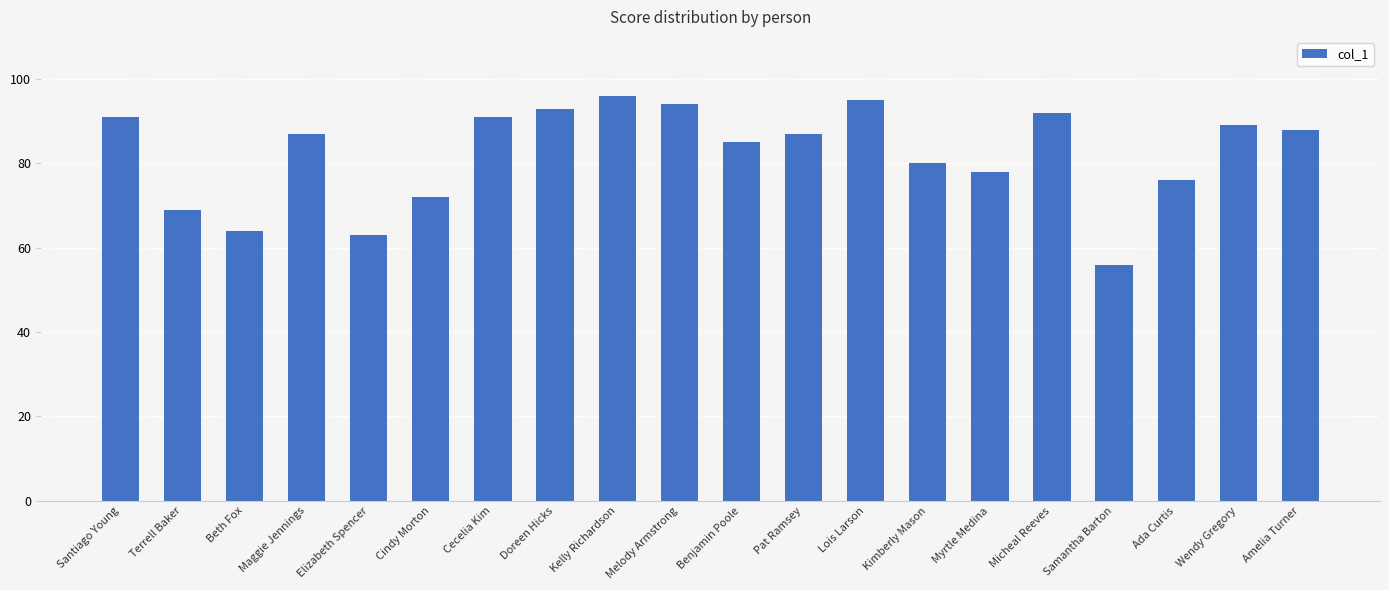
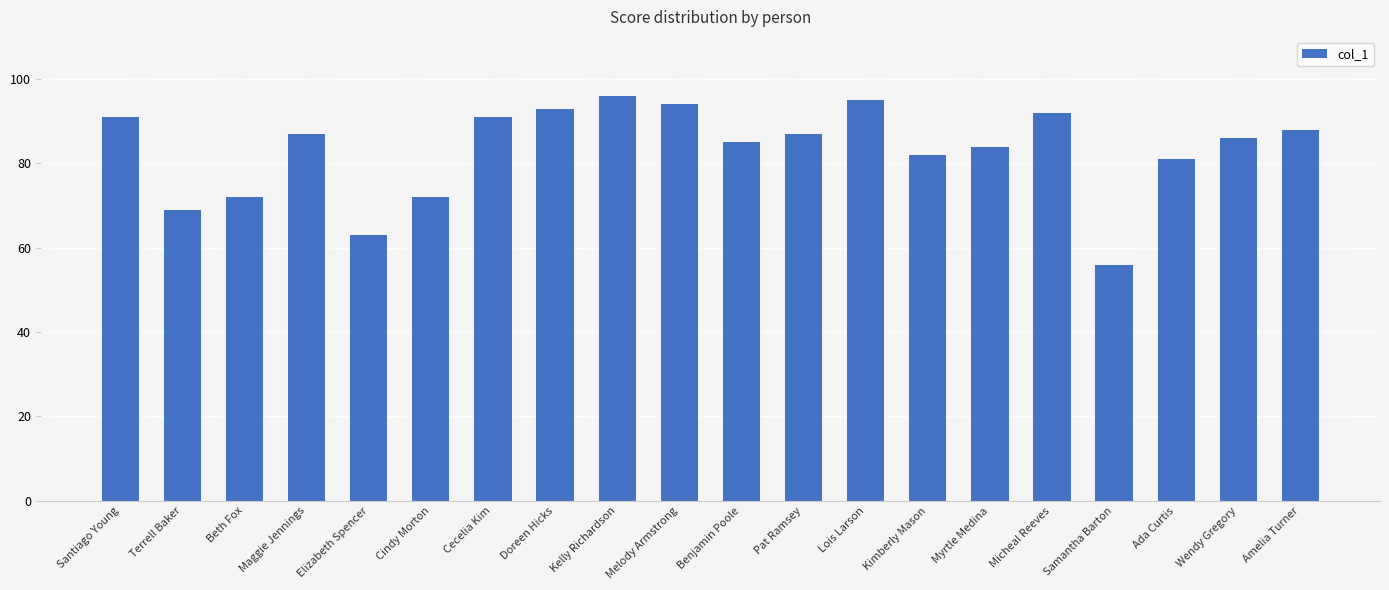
  {
    "Santiago Young": 91,
    "Terrell Baker": 69,
-   "Beth Fox": 64,
+   "Beth Fox": 72,
    "Maggie Jennings": 87,
    "Elizabeth Spencer": 63,
    "Cindy Morton": 72,
    "Cecelia Kim": 91,
    "Doreen Hicks": 93,
    "Kelly Richardson": 96,
    "Melody Armstrong": 94,
    "Benjamin Poole": 85,
    "Pat Ramsey": 87,
    "Lois Larson": 95,
-   "Kimberly Mason": 80,
-   "Myrtle Medina": 78,
+   "Kimberly Mason": 82,
+   "Myrtle Medina": 84,
    "Micheal Reeves": 92,
    "Samantha Barton": 56,
-   "Ada Curtis": 76,
-   "Wendy Gregory": 89,
+   "Ada Curtis": 81,
+   "Wendy Gregory": 86,
    "Amelia Turner": 88
  }
